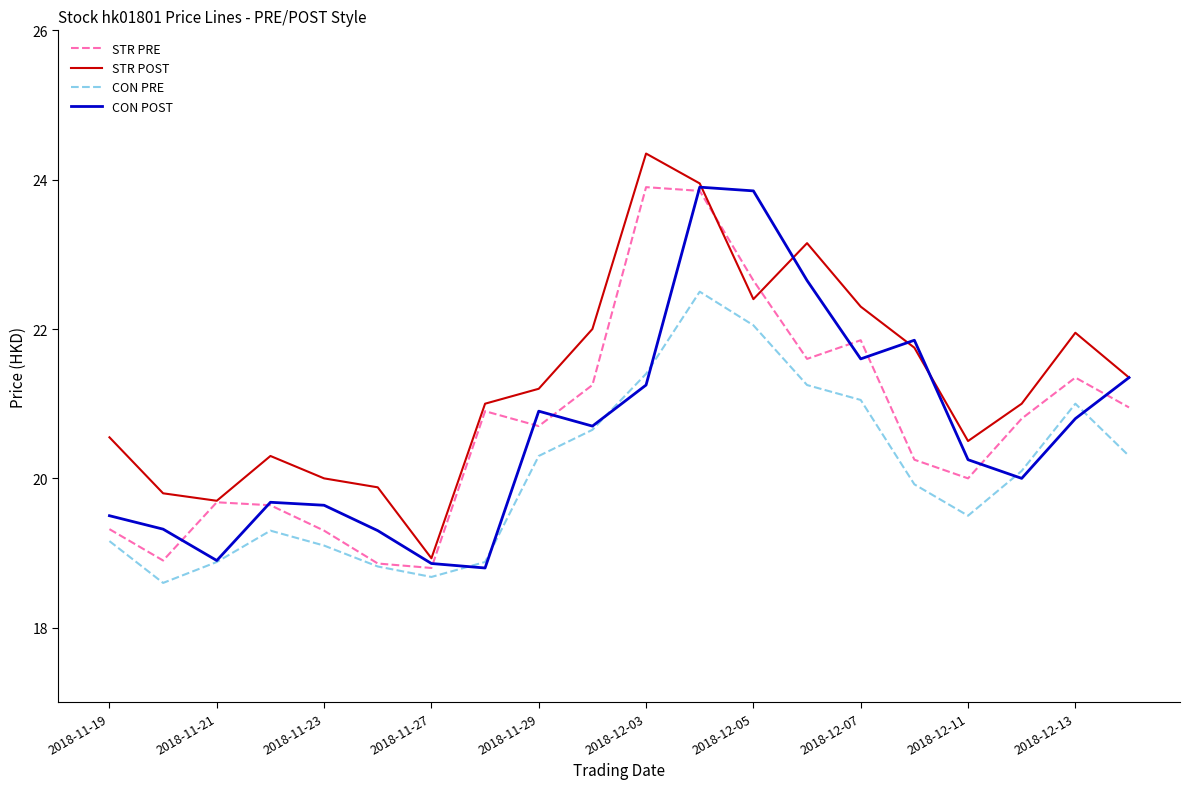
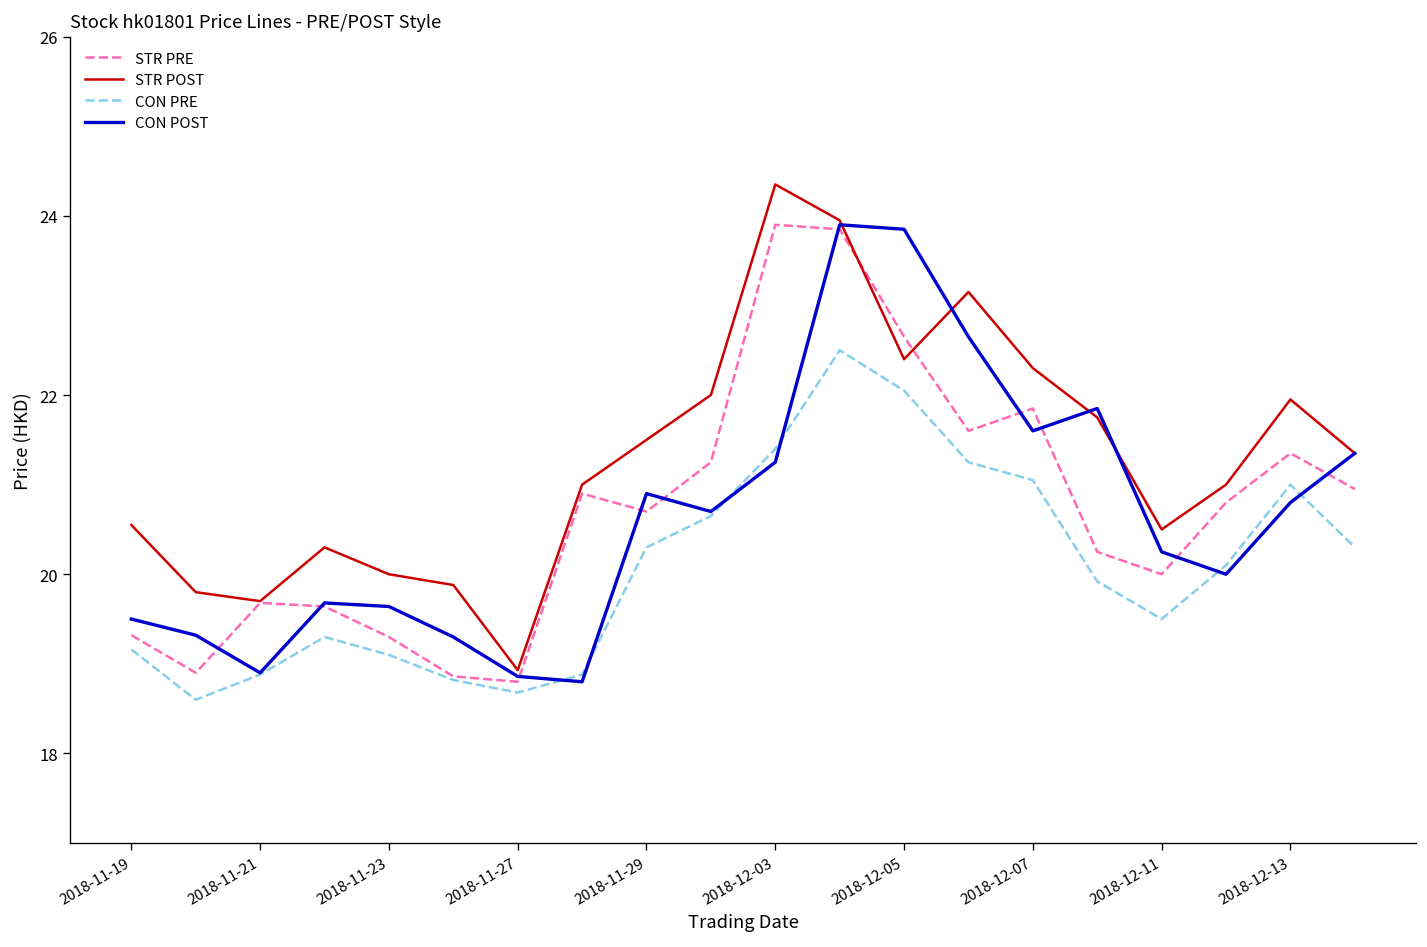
  {
    "STR PRE": {
      "2018-11-19": 19.3,
      "2018-11-23": 19.3,
      "2018-11-27": 18.8,
      "2018-11-29": 20.7,
      "2018-12-03": 23.9,
      "2018-12-05": 22.7,
      "2018-12-07": 21.9,
      "2018-12-11": 20.0,
      "2018-12-13": 21.4
    },
    "STR POST": {
      "2018-11-19": 20.6,
      "2018-11-23": 20.0,
      "2018-11-27": 18.9,
-     "2018-11-29": 21.2,
+     "2018-11-29": 21.5,
      "2018-12-03": 24.4,
      "2018-12-05": 22.4,
      "2018-12-07": 22.3,
      "2018-12-11": 20.5,
      "2018-12-13": 22.0
    },
    "CON PRE": {
      "2018-11-19": 19.2,
      "2018-11-23": 19.1,
      "2018-11-27": 18.7,
      "2018-11-29": 20.3,
      "2018-12-03": 21.4,
      "2018-12-05": 22.1,
      "2018-12-07": 21.1,
      "2018-12-11": 19.5,
      "2018-12-13": 21.0
    },
    "CON POST": {
      "2018-11-19": 19.5,
      "2018-11-23": 19.6,
      "2018-11-27": 18.9,
      "2018-11-29": 20.9,
      "2018-12-03": 21.3,
      "2018-12-05": 23.9,
      "2018-12-07": 21.6,
      "2018-12-11": 20.3,
      "2018-12-13": 20.8
    }
  }
